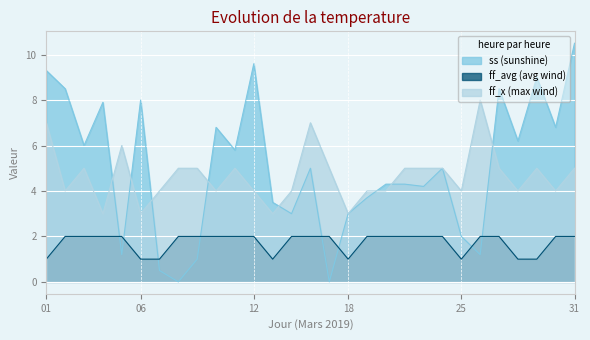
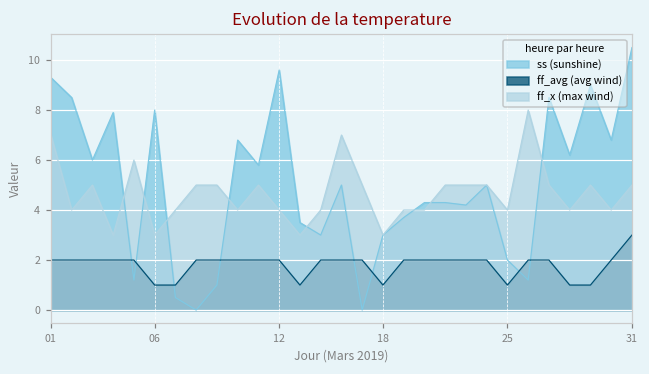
  {
    "ff_avg (avg wind)": {
-     "01": 1,
+     "01": 2,
      "06": 1,
      "12": 2,
      "18": 1,
      "25": 1,
-     "31": 2
+     "31": 3
    }
  }
